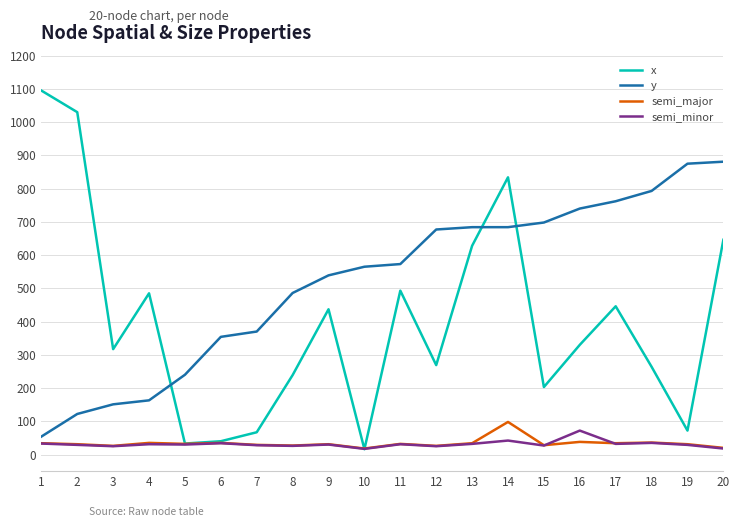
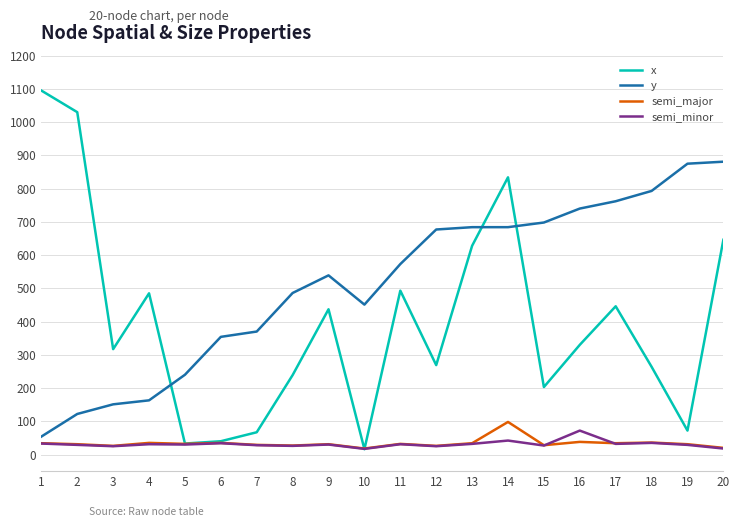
  {
    "x": {
      "1": 1100,
      "2": 1030,
      "3": 320,
      "4": 490,
      "7": 70,
      "8": 240,
      "9": 440,
      "11": 490,
      "12": 270,
      "13": 630,
      "14": 830,
      "15": 200,
      "16": 330,
      "17": 450,
      "18": 260,
      "19": 70,
      "20": 650
    },
    "y": {
      "1": 50,
      "2": 120,
      "3": 150,
      "4": 160,
      "5": 240,
      "6": 350,
      "7": 370,
      "8": 490,
      "9": 540,
-     "10": 570,
+     "10": 450,
      "11": 570,
      "12": 680,
      "13": 680,
      "14": 680,
      "15": 700,
      "16": 740,
      "17": 760,
      "18": 790,
      "19": 880,
      "20": 880
    },
    "semi_major": {
      "14": 100,
      "16": 40
    },
    "semi_minor": {
      "14": 40,
      "16": 70
    }
  }
